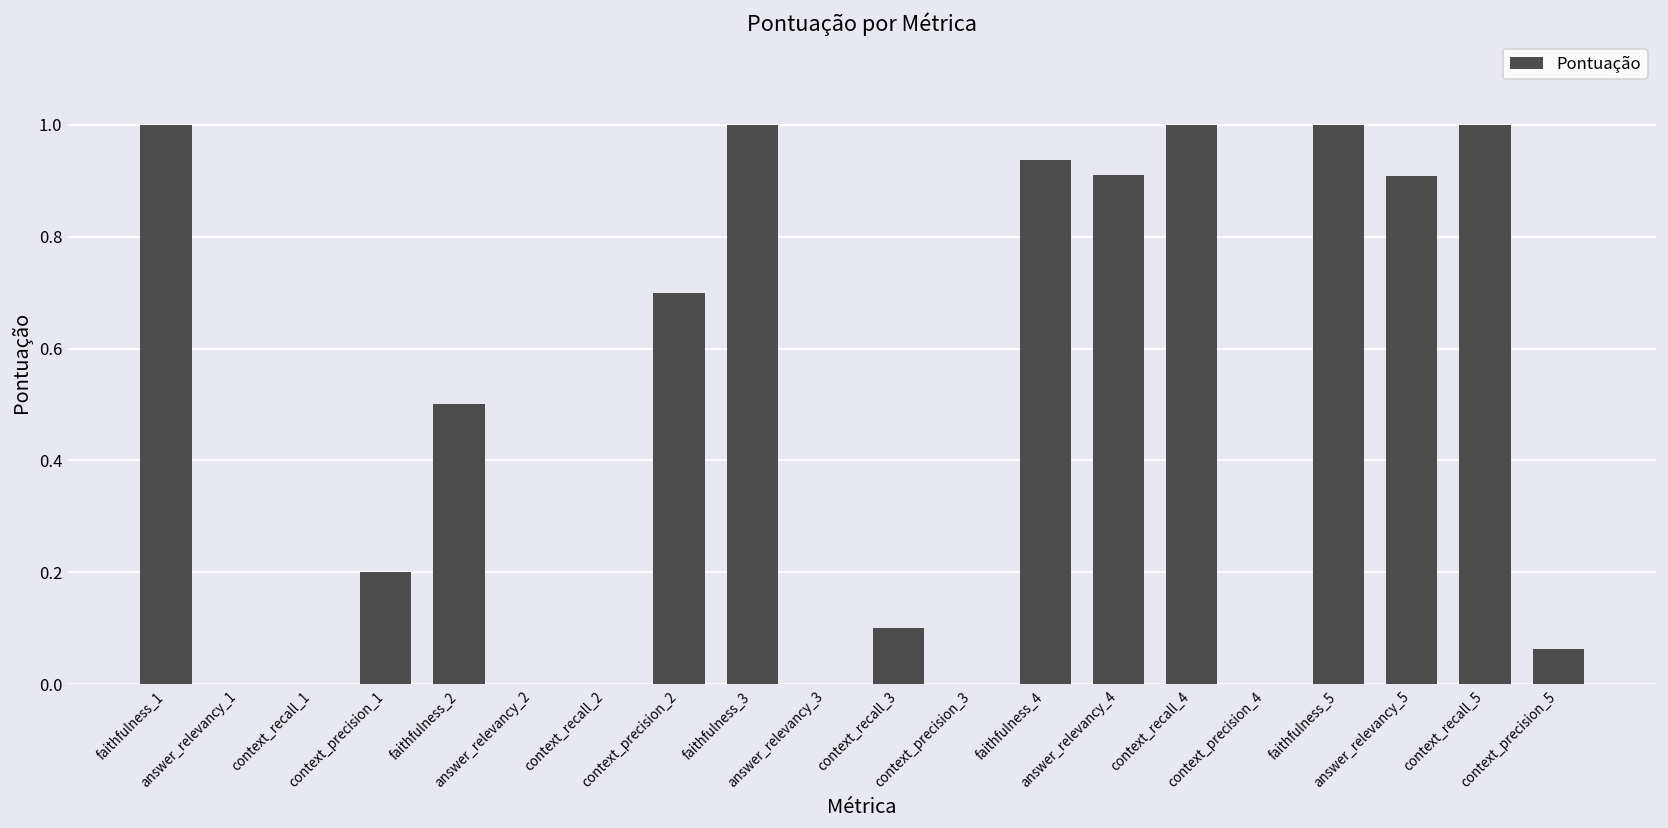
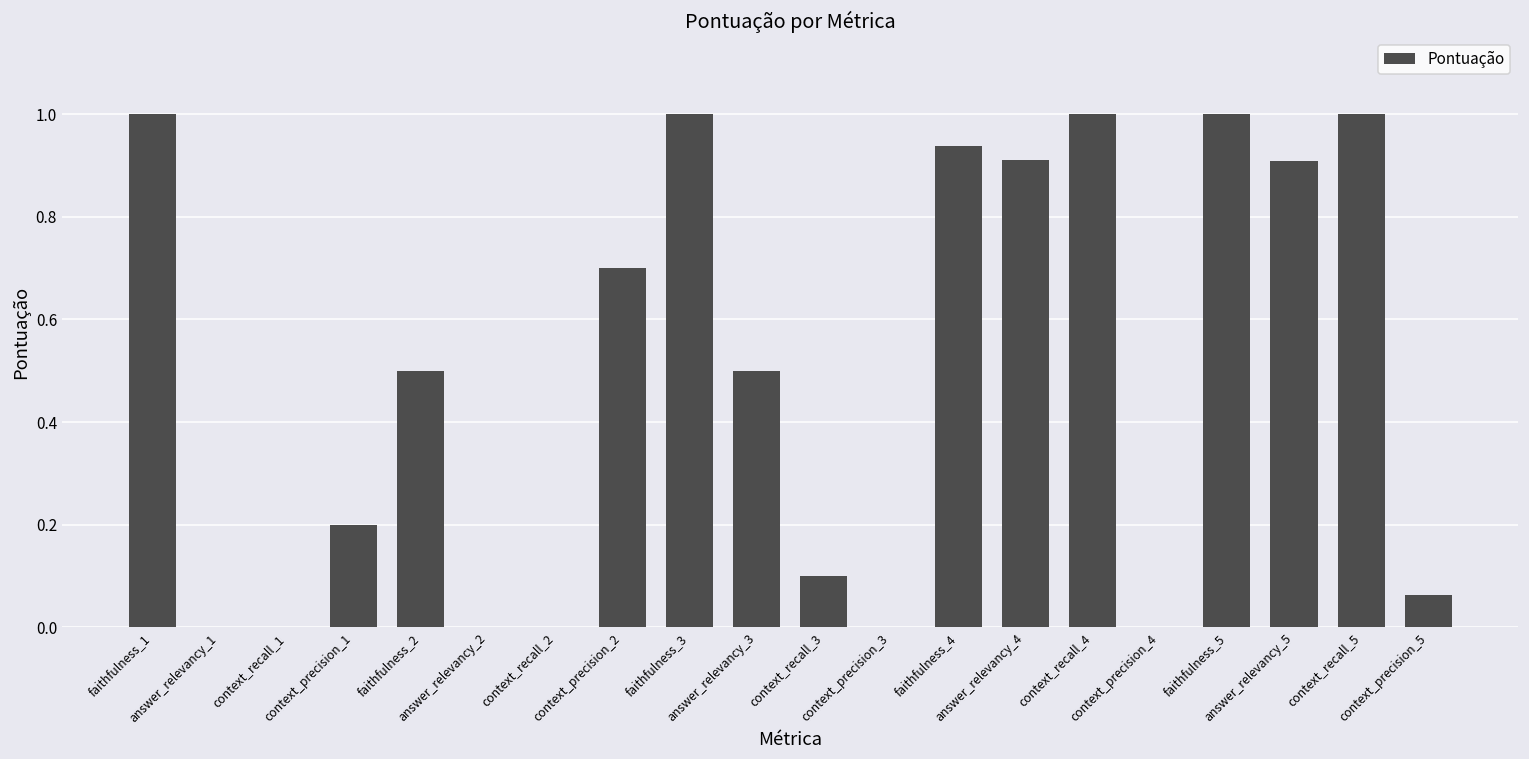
  {
    "faithfulness_1": 1.0,
    "answer_relevancy_1": 0.0,
    "context_recall_1": 0.0,
    "context_precision_1": 0.2,
    "faithfulness_2": 0.5,
    "answer_relevancy_2": 0.0,
    "context_recall_2": 0.0,
    "context_precision_2": 0.7,
    "faithfulness_3": 1.0,
-   "answer_relevancy_3": 0.0,
+   "answer_relevancy_3": 0.5,
    "context_recall_3": 0.1,
    "context_precision_3": 0.0,
    "faithfulness_4": 0.94,
    "answer_relevancy_4": 0.91,
    "context_recall_4": 1.0,
    "context_precision_4": 0.0,
    "faithfulness_5": 1.0,
    "answer_relevancy_5": 0.91,
    "context_recall_5": 1.0,
    "context_precision_5": 0.06
  }
